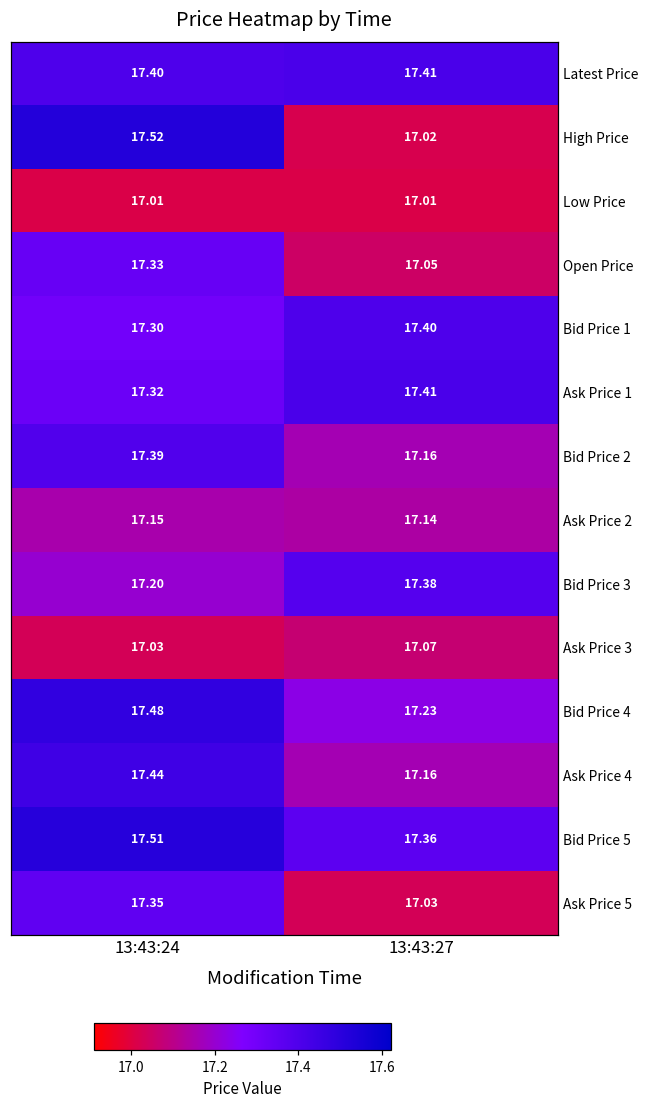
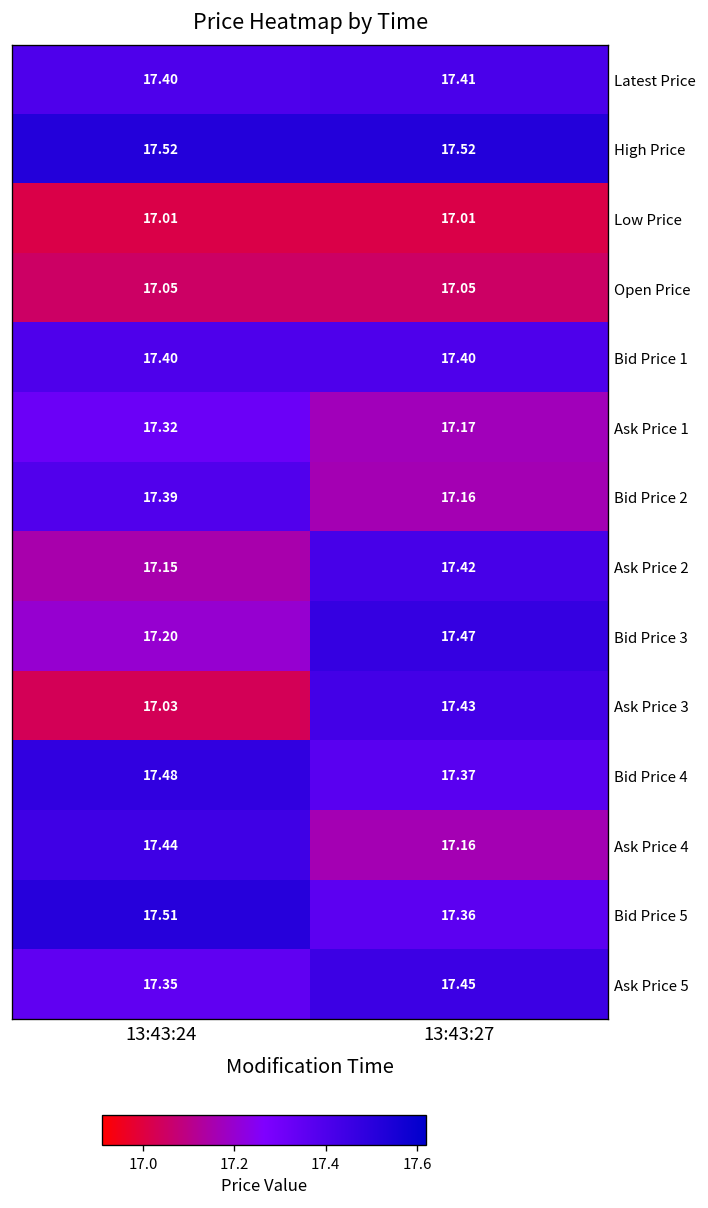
  {
    "Latest Price": {
      "13:43:24": 17.40,
      "13:43:27": 17.41
    },
    "High Price": {
      "13:43:24": 17.52,
-     "13:43:27": 17.02
+     "13:43:27": 17.52
    },
    "Low Price": {
      "13:43:24": 17.01,
      "13:43:27": 17.01
    },
    "Open Price": {
-     "13:43:24": 17.33,
+     "13:43:24": 17.05,
      "13:43:27": 17.05
    },
    "Bid Price 1": {
-     "13:43:24": 17.30,
+     "13:43:24": 17.40,
      "13:43:27": 17.40
    },
    "Ask Price 1": {
      "13:43:24": 17.32,
-     "13:43:27": 17.41
+     "13:43:27": 17.17
    },
    "Bid Price 2": {
      "13:43:24": 17.39,
      "13:43:27": 17.16
    },
    "Ask Price 2": {
      "13:43:24": 17.15,
-     "13:43:27": 17.14
+     "13:43:27": 17.42
    },
    "Bid Price 3": {
      "13:43:24": 17.20,
-     "13:43:27": 17.38
+     "13:43:27": 17.47
    },
    "Ask Price 3": {
      "13:43:24": 17.03,
-     "13:43:27": 17.07
+     "13:43:27": 17.43
    },
    "Bid Price 4": {
      "13:43:24": 17.48,
-     "13:43:27": 17.23
+     "13:43:27": 17.37
    },
    "Ask Price 4": {
      "13:43:24": 17.44,
      "13:43:27": 17.16
    },
    "Bid Price 5": {
      "13:43:24": 17.51,
      "13:43:27": 17.36
    },
    "Ask Price 5": {
      "13:43:24": 17.35,
-     "13:43:27": 17.03
+     "13:43:27": 17.45
    }
  }
